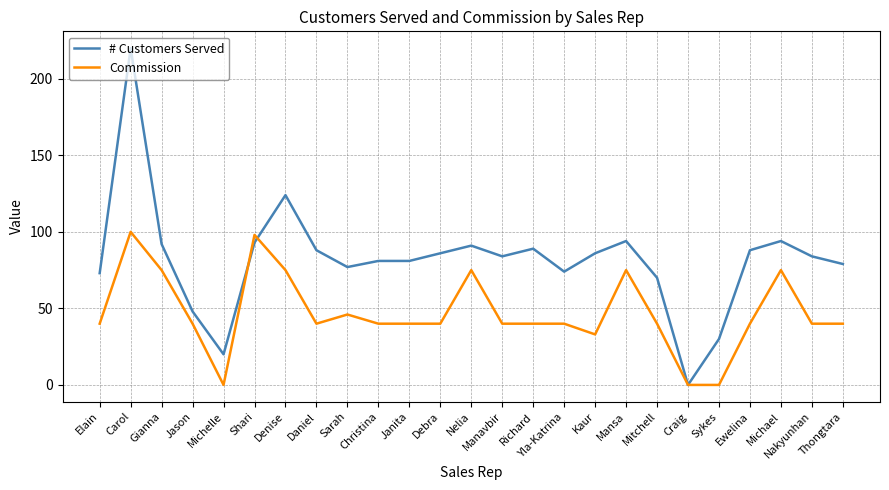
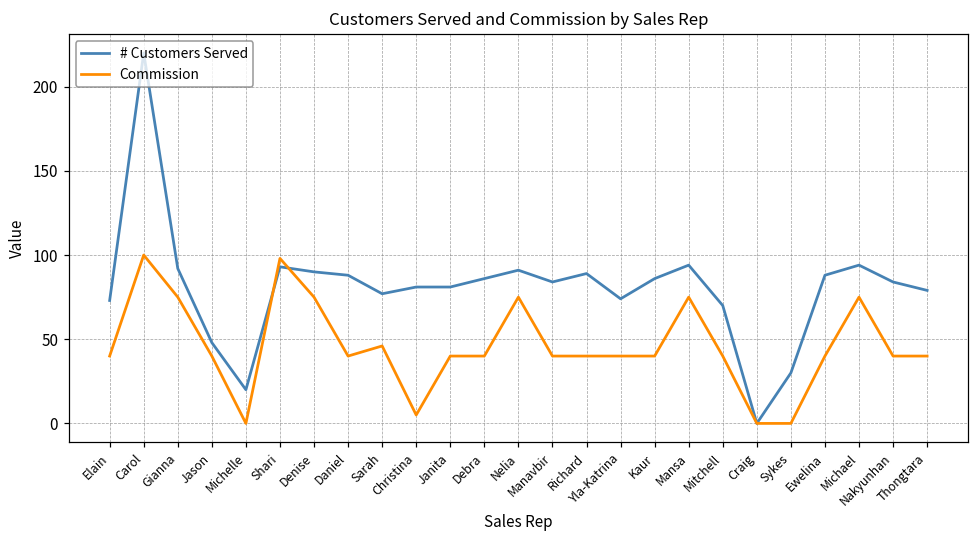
  {
    "# Customers Served": {
      "Elain": 73,
      "Gianna": 92,
      "Jason": 48,
      "Michelle": 20,
      "Shari": 93,
-     "Denise": 124,
+     "Denise": 90,
      "Daniel": 88,
      "Sarah": 77,
      "Christina": 81,
      "Janita": 81,
      "Debra": 86,
      "Nelia": 91,
      "Manavbir": 84,
      "Richard": 89,
      "Yla-Katrina": 74,
      "Kaur": 86,
      "Mansa": 94,
      "Mitchell": 70,
      "Sykes": 30,
      "Ewelina": 88,
      "Michael": 94,
      "Nakyunhan": 84,
      "Thongtara": 79
    },
    "Commission": {
      "Elain": 40,
      "Carol": 100,
      "Gianna": 75,
      "Jason": 40,
      "Michelle": 0,
      "Shari": 98,
      "Denise": 75,
      "Daniel": 40,
      "Sarah": 46,
-     "Christina": 40,
+     "Christina": 5,
      "Janita": 40,
      "Debra": 40,
      "Nelia": 75,
      "Manavbir": 40,
      "Richard": 40,
      "Yla-Katrina": 40,
-     "Kaur": 33,
+     "Kaur": 40,
      "Mansa": 75,
      "Mitchell": 40,
      "Sykes": 0,
      "Ewelina": 40,
      "Michael": 75,
      "Nakyunhan": 40,
      "Thongtara": 40
    }
  }
